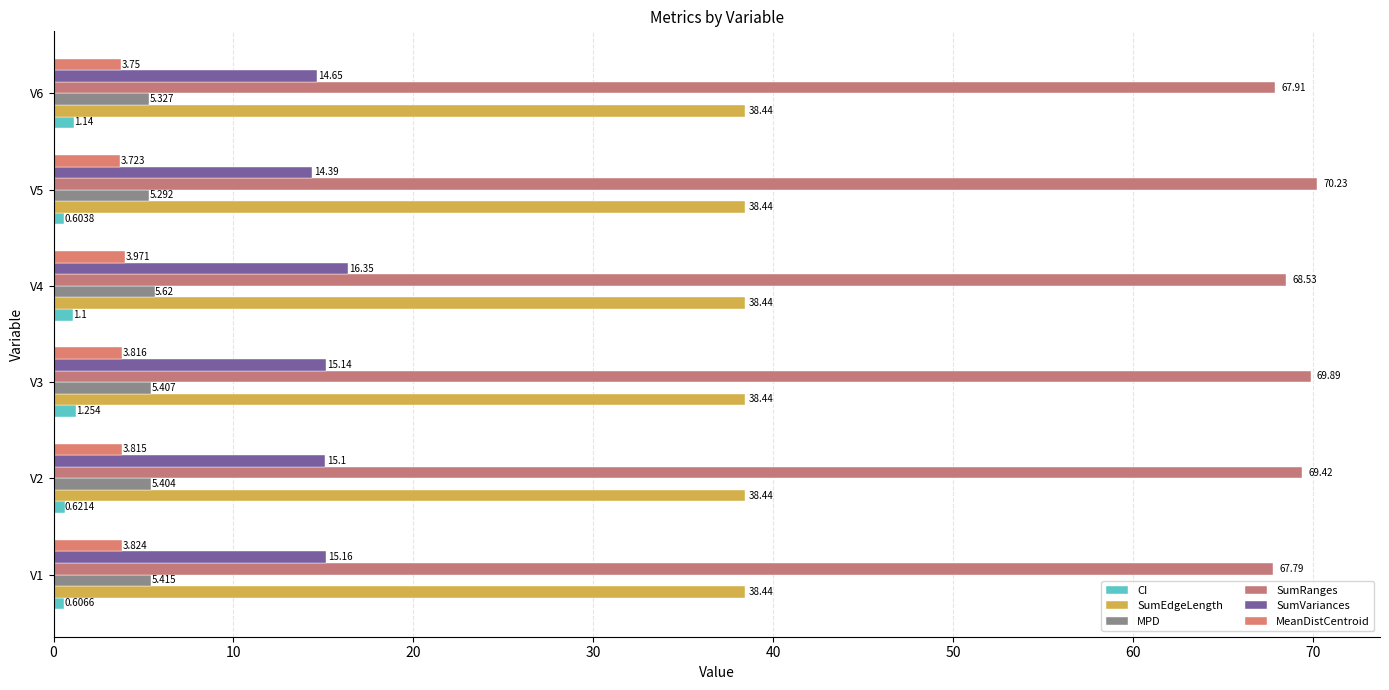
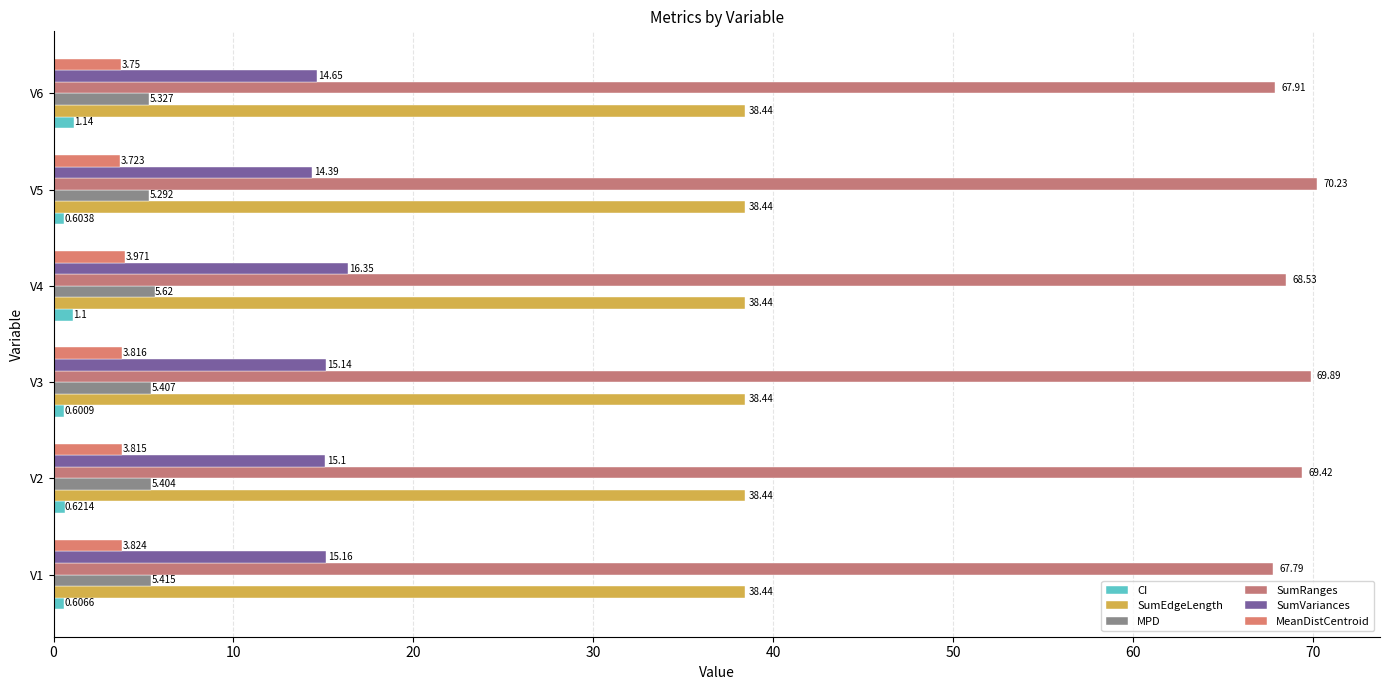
  {
    "CI": {
      "V6": 1.14,
      "V5": 0.6038,
      "V4": 1.1,
-     "V3": 1.254,
+     "V3": 0.6009,
      "V2": 0.6214,
      "V1": 0.6066
    },
    "SumEdgeLength": {
      "V6": 38.44,
      "V5": 38.44,
      "V4": 38.44,
      "V3": 38.44,
      "V2": 38.44,
      "V1": 38.44
    }
  }
